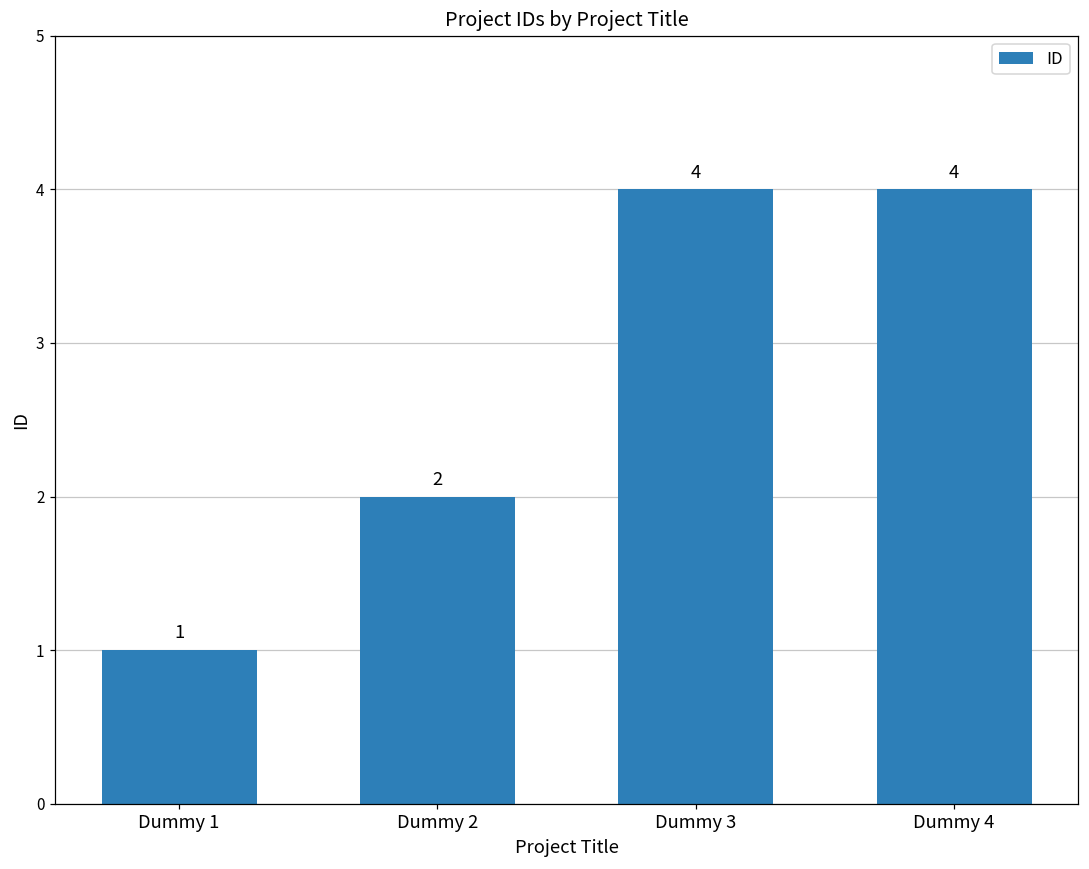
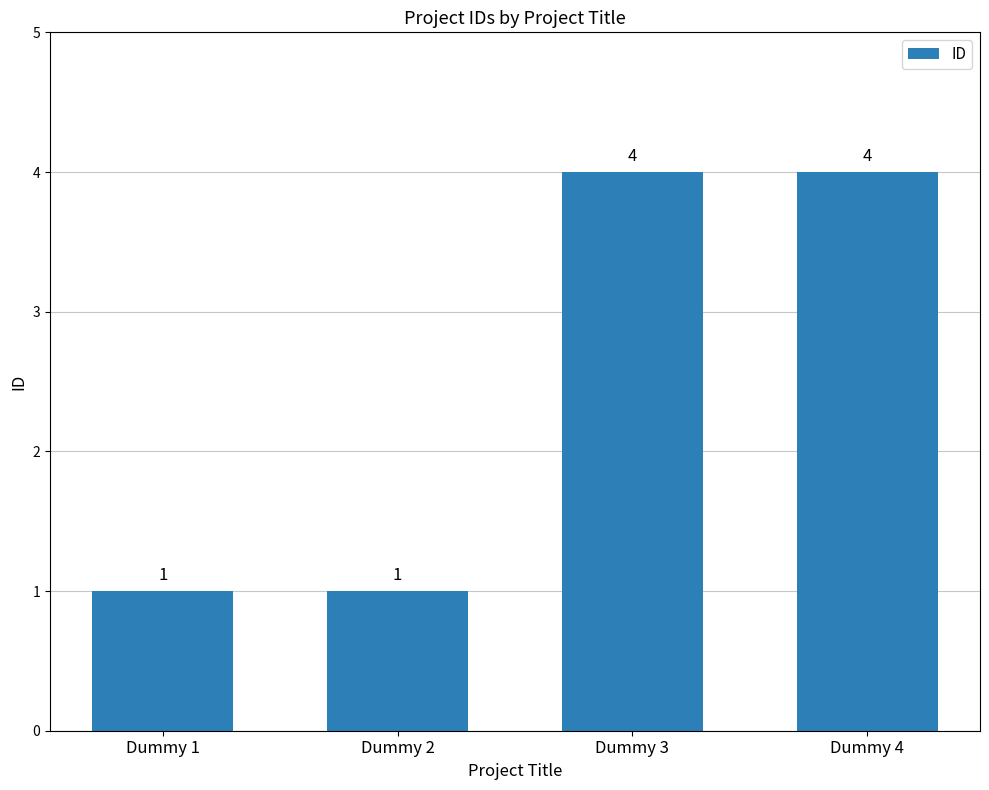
  {
    "Dummy 1": 1,
-   "Dummy 2": 2,
+   "Dummy 2": 1,
    "Dummy 3": 4,
    "Dummy 4": 4
  }
